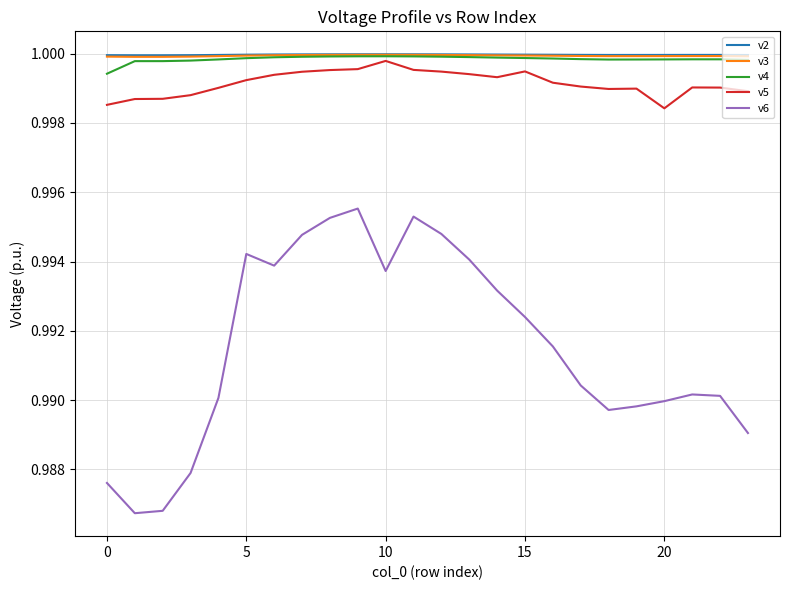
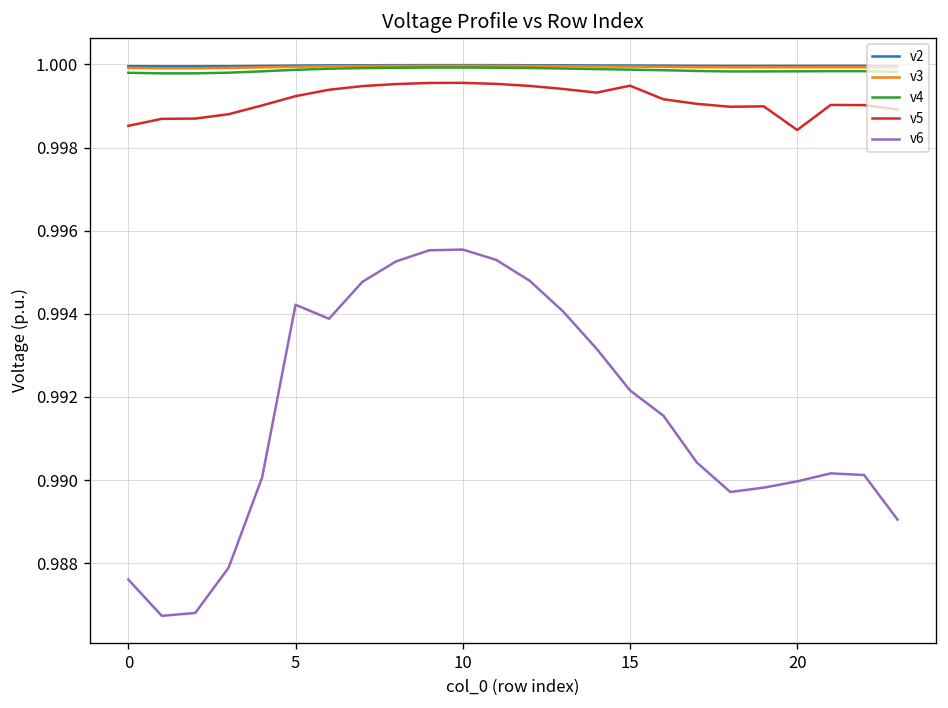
  {
    "v4": {
-     "0": 0.9994,
+     "0": 0.9998,
      "5": 0.9999,
      "20": 0.9998
    },
    "v5": {
      "0": 0.9985,
      "5": 0.9992,
-     "10": 0.9998,
+     "10": 0.9996,
      "15": 0.9995,
      "20": 0.9984
    },
    "v6": {
      "0": 0.9876,
      "5": 0.9942,
-     "10": 0.9937,
-     "15": 0.9924,
+     "10": 0.9955,
+     "15": 0.9922,
      "20": 0.9900
    }
  }
